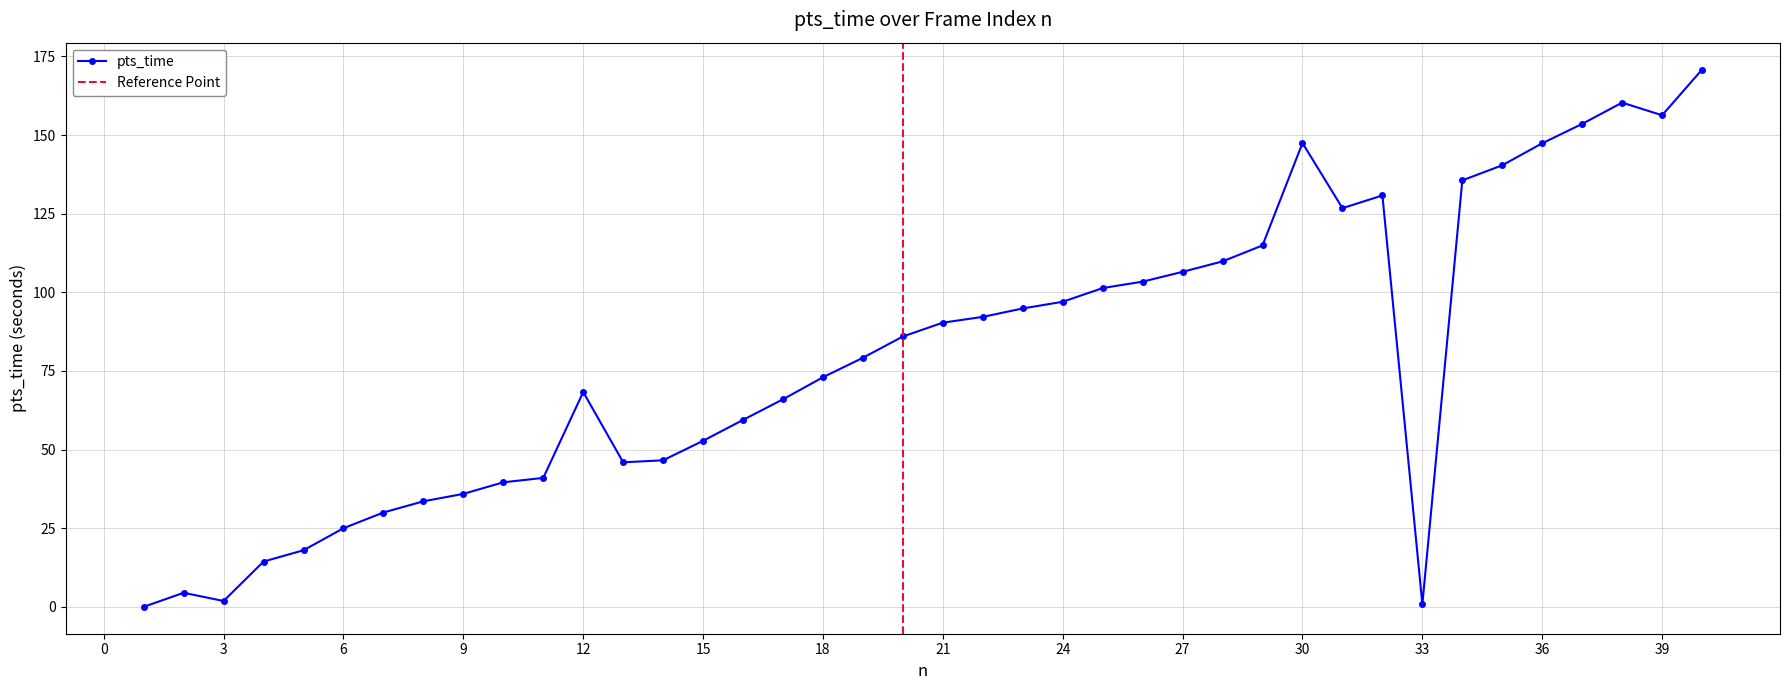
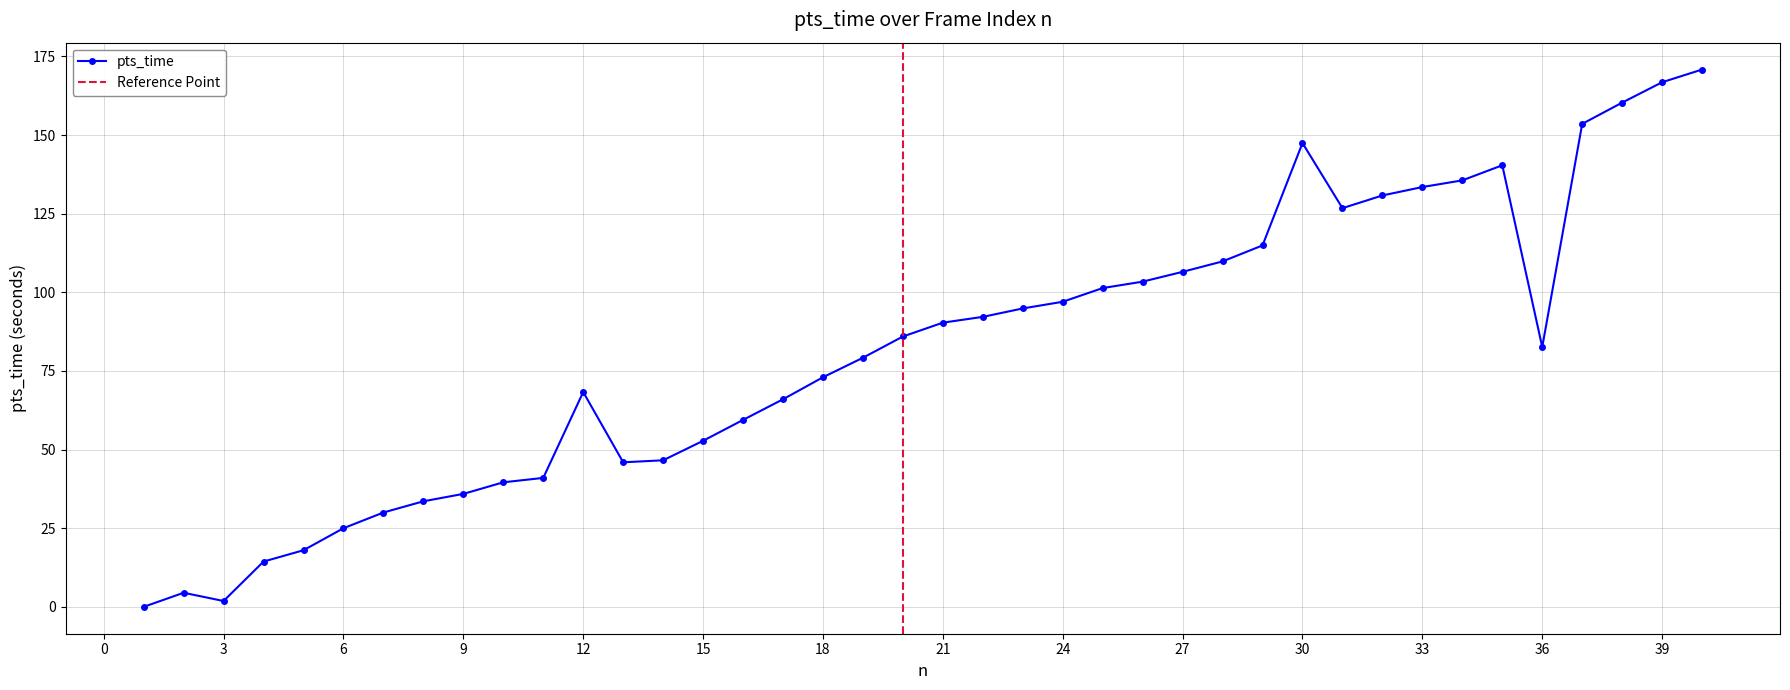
  {
    "3": 2,
    "6": 25,
    "9": 36,
    "12": 68,
    "15": 53,
    "18": 73,
    "21": 90,
    "24": 97,
    "27": 107,
    "30": 147,
-   "33": 1,
-   "36": 147,
-   "39": 156
+   "33": 133,
+   "36": 83,
+   "39": 167
  }
